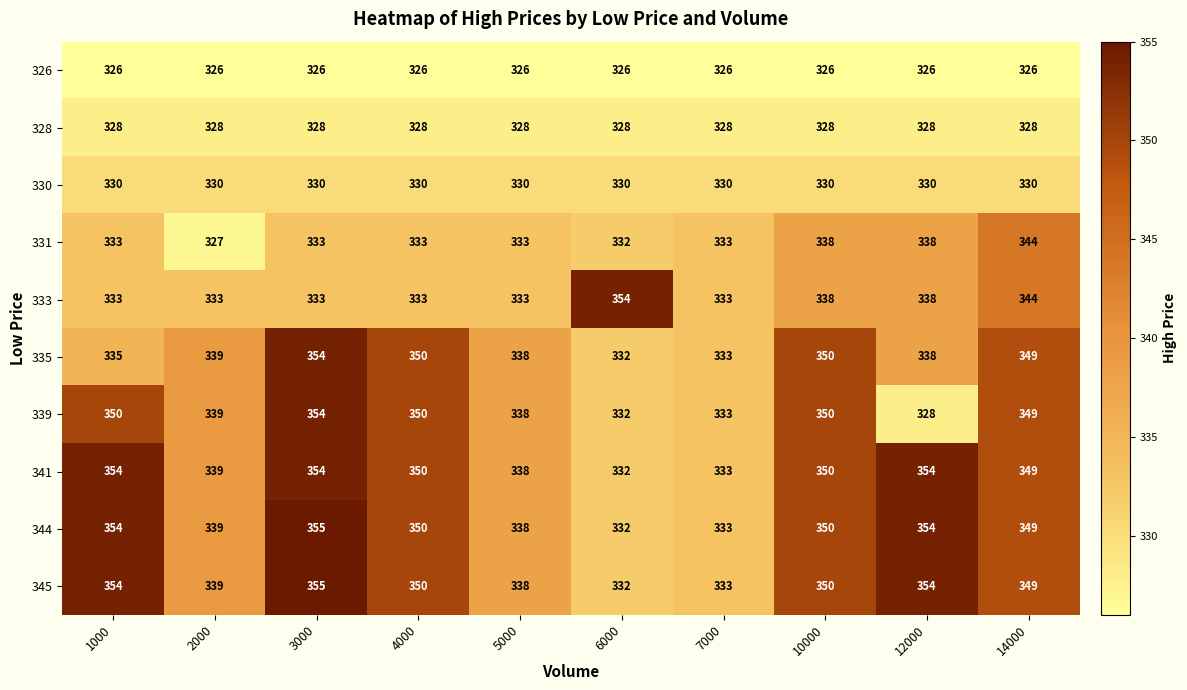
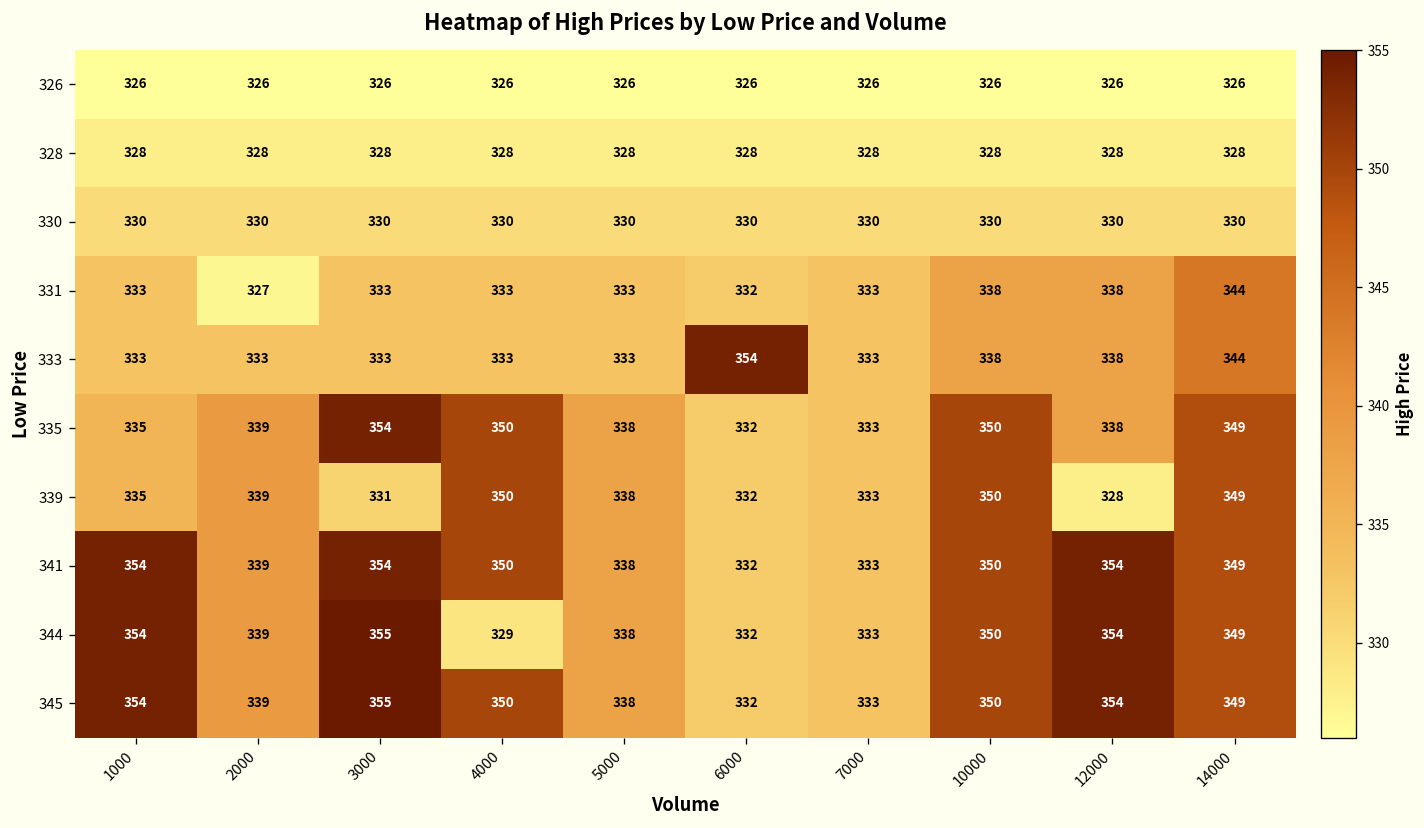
  {
    "326": {
      "1000": 326,
      "2000": 326,
      "3000": 326,
      "4000": 326,
      "5000": 326,
      "6000": 326,
      "7000": 326,
      "10000": 326,
      "12000": 326,
      "14000": 326
    },
    "328": {
      "1000": 328,
      "2000": 328,
      "3000": 328,
      "4000": 328,
      "5000": 328,
      "6000": 328,
      "7000": 328,
      "10000": 328,
      "12000": 328,
      "14000": 328
    },
    "330": {
      "1000": 330,
      "2000": 330,
      "3000": 330,
      "4000": 330,
      "5000": 330,
      "6000": 330,
      "7000": 330,
      "10000": 330,
      "12000": 330,
      "14000": 330
    },
    "331": {
      "1000": 333,
      "2000": 327,
      "3000": 333,
      "4000": 333,
      "5000": 333,
      "6000": 332,
      "7000": 333,
      "10000": 338,
      "12000": 338,
      "14000": 344
    },
    "333": {
      "1000": 333,
      "2000": 333,
      "3000": 333,
      "4000": 333,
      "5000": 333,
      "6000": 354,
      "7000": 333,
      "10000": 338,
      "12000": 338,
      "14000": 344
    },
    "335": {
      "1000": 335,
      "2000": 339,
      "3000": 354,
      "4000": 350,
      "5000": 338,
      "6000": 332,
      "7000": 333,
      "10000": 350,
      "12000": 338,
      "14000": 349
    },
    "339": {
-     "1000": 350,
+     "1000": 335,
      "2000": 339,
-     "3000": 354,
+     "3000": 331,
      "4000": 350,
      "5000": 338,
      "6000": 332,
      "7000": 333,
      "10000": 350,
      "12000": 328,
      "14000": 349
    },
    "341": {
      "1000": 354,
      "2000": 339,
      "3000": 354,
      "4000": 350,
      "5000": 338,
      "6000": 332,
      "7000": 333,
      "10000": 350,
      "12000": 354,
      "14000": 349
    },
    "344": {
      "1000": 354,
      "2000": 339,
      "3000": 355,
-     "4000": 350,
+     "4000": 329,
      "5000": 338,
      "6000": 332,
      "7000": 333,
      "10000": 350,
      "12000": 354,
      "14000": 349
    },
    "345": {
      "1000": 354,
      "2000": 339,
      "3000": 355,
      "4000": 350,
      "5000": 338,
      "6000": 332,
      "7000": 333,
      "10000": 350,
      "12000": 354,
      "14000": 349
    }
  }
